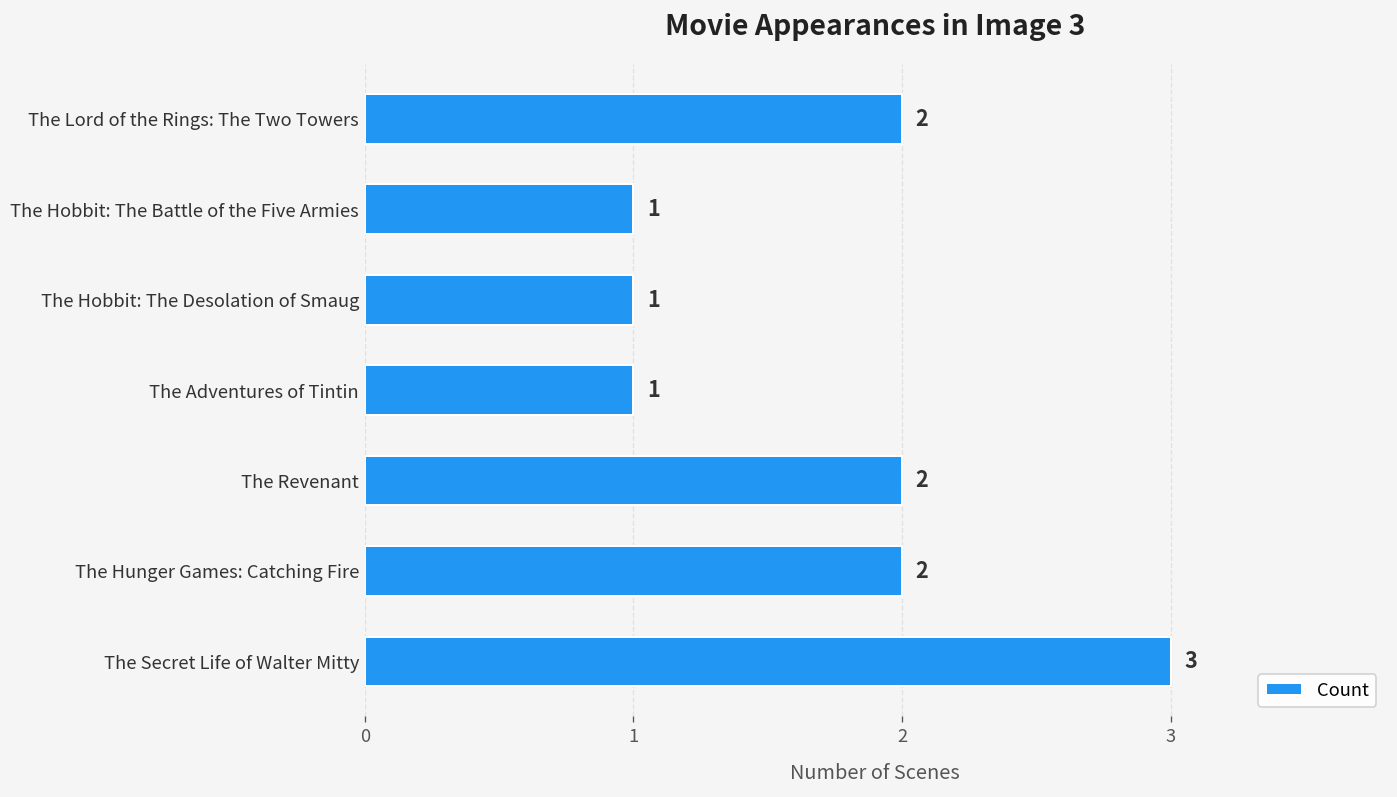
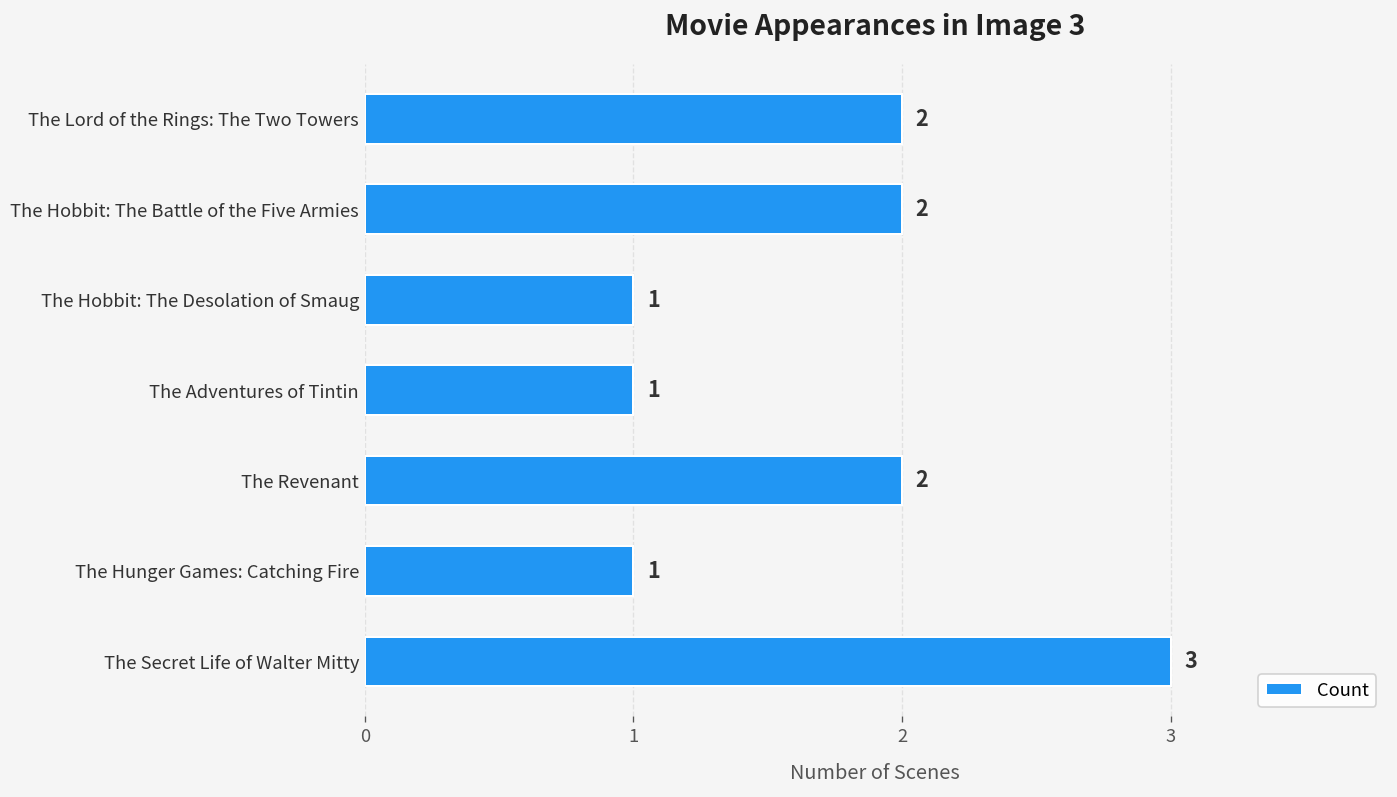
  {
    "The Lord of the Rings: The Two Towers": 2,
-   "The Hobbit: The Battle of the Five Armies": 1,
+   "The Hobbit: The Battle of the Five Armies": 2,
    "The Hobbit: The Desolation of Smaug": 1,
    "The Adventures of Tintin": 1,
    "The Revenant": 2,
-   "The Hunger Games: Catching Fire": 2,
+   "The Hunger Games: Catching Fire": 1,
    "The Secret Life of Walter Mitty": 3
  }
